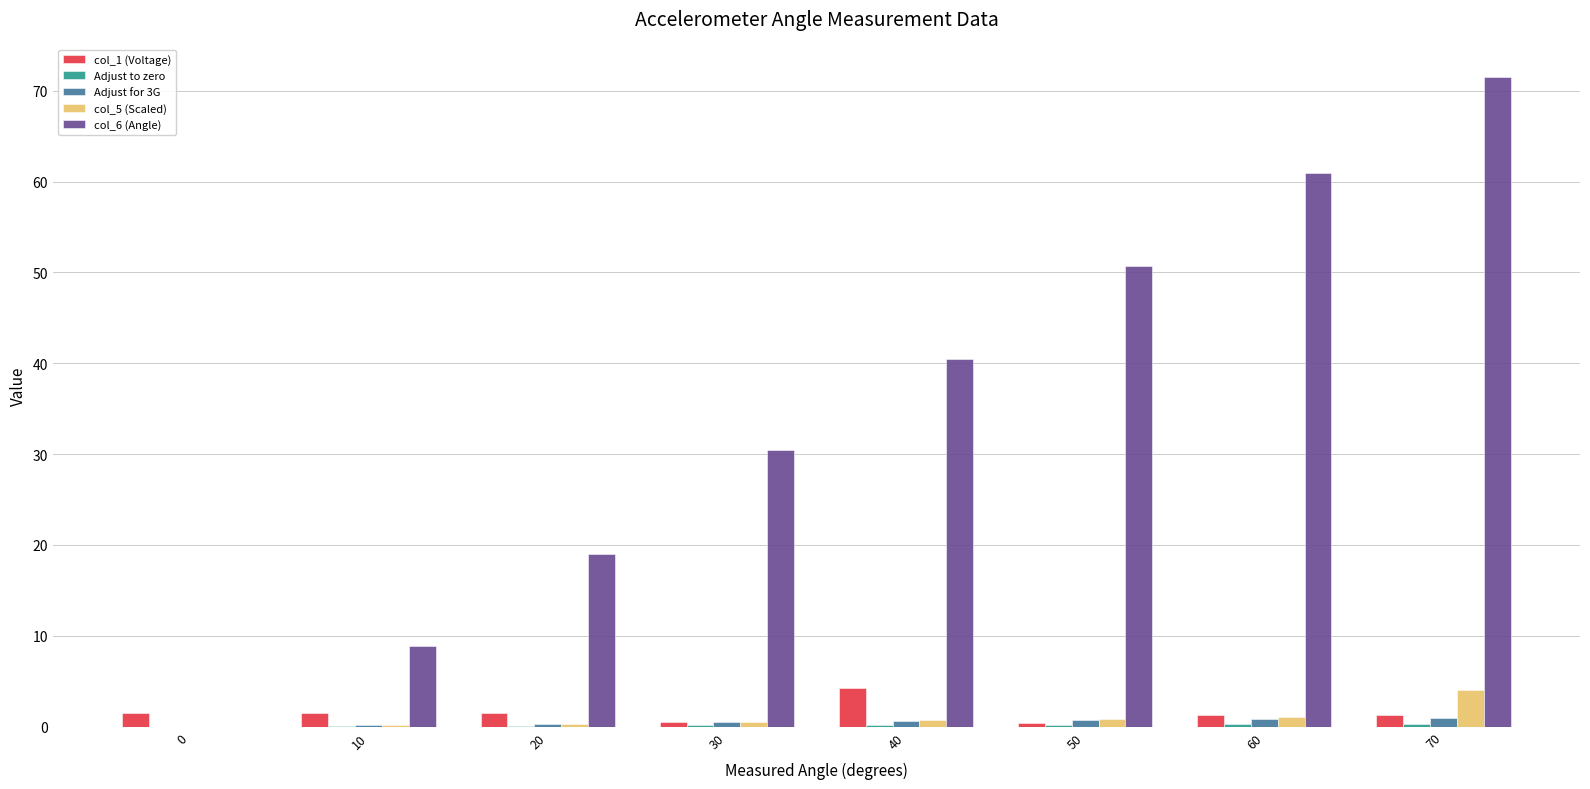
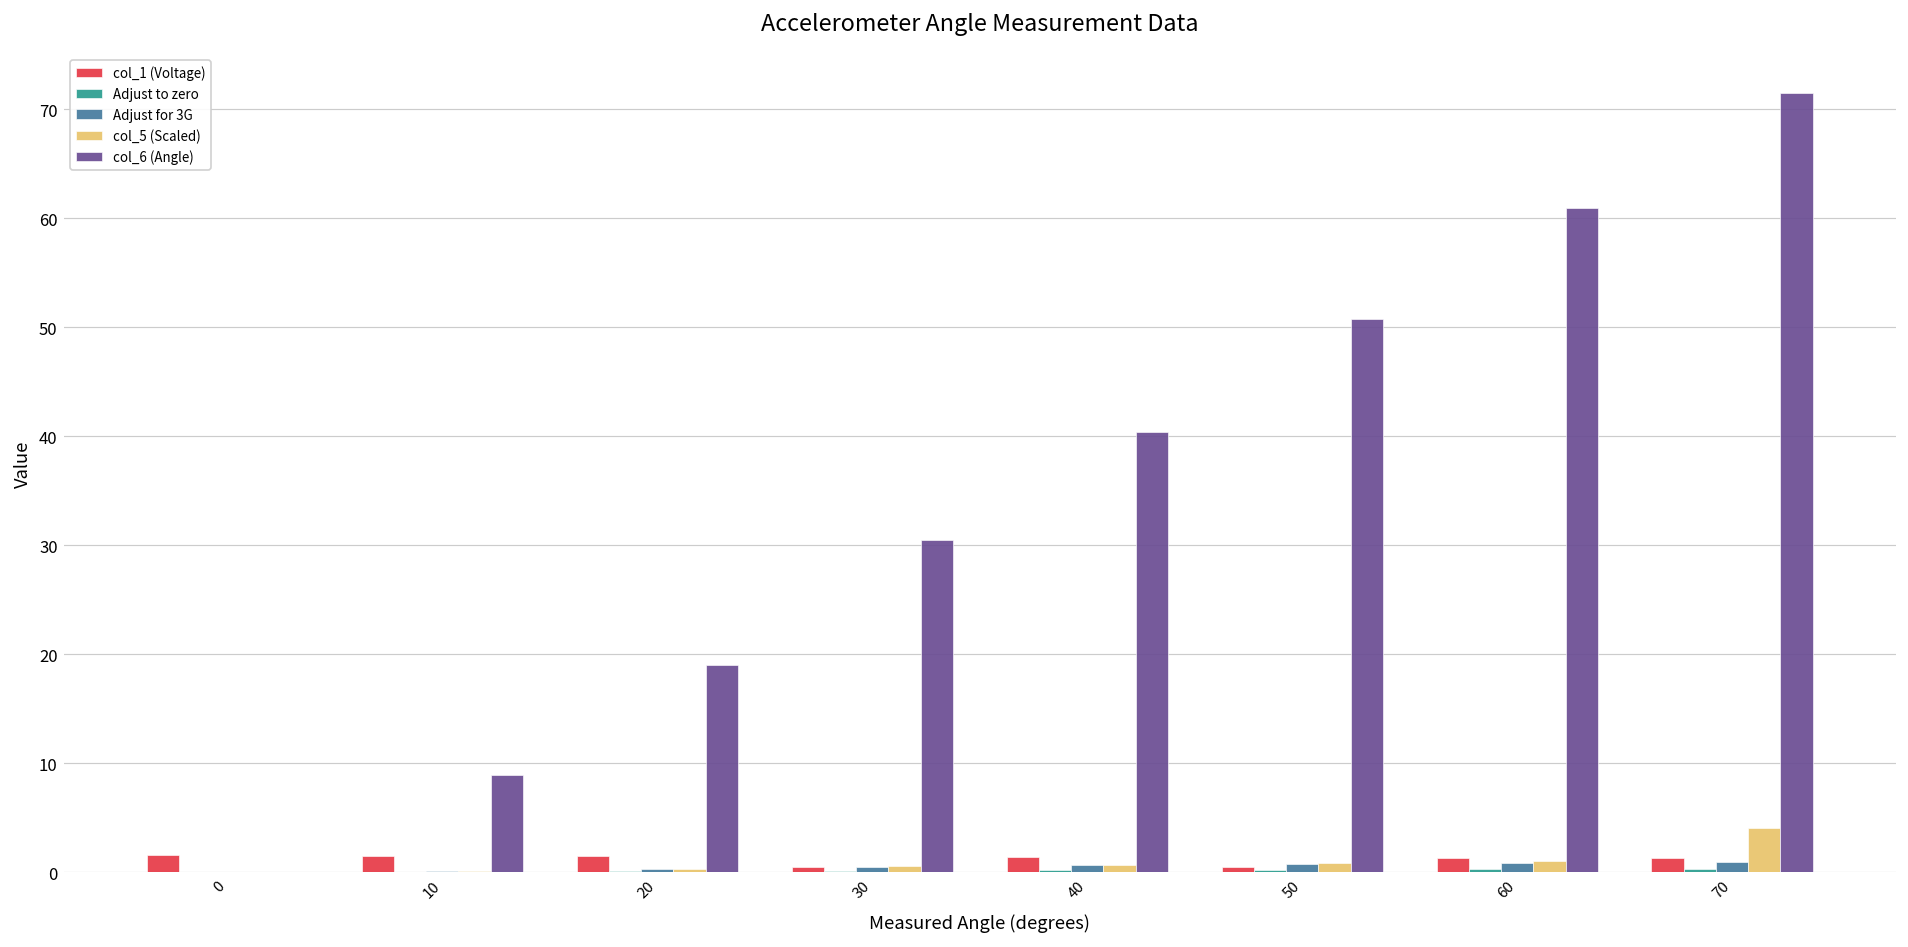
  {
    "col_1 (Voltage)": {
      "0": 2,
      "10": 2,
      "20": 1,
      "30": 0,
-     "40": 4,
+     "40": 1,
      "50": 0,
      "60": 1,
      "70": 1
    },
    "col_5 (Scaled)": {
      "0": 0,
      "20": 0,
      "30": 1,
      "40": 1,
      "50": 1,
      "60": 1,
      "70": 4
    },
    "col_6 (Angle)": {
      "0": 0,
      "10": 9,
      "20": 19,
      "30": 30,
      "40": 40,
      "50": 51,
      "60": 61,
      "70": 72
    }
  }
